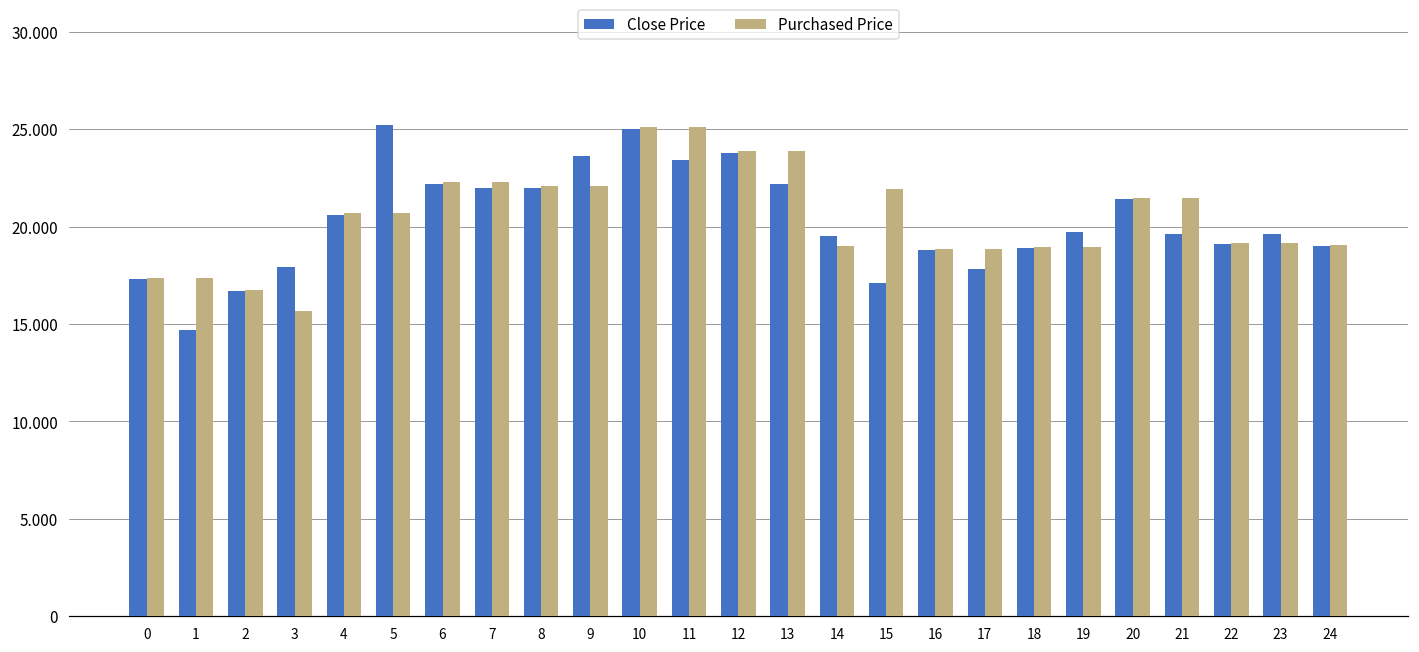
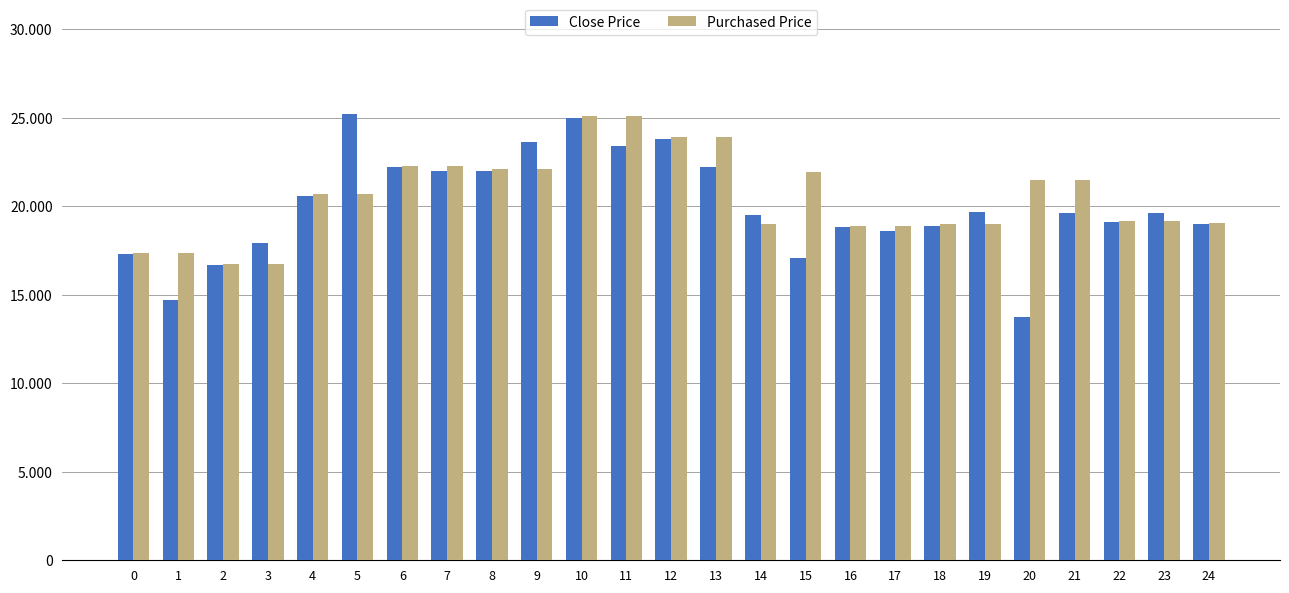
  {
    "Close Price": {
      "0": 17.3,
      "1": 14.7,
      "2": 16.7,
      "3": 17.9,
      "4": 20.6,
      "5": 25.2,
      "6": 22.2,
      "7": 22.0,
      "8": 22.0,
      "9": 23.6,
      "10": 25.0,
      "11": 23.4,
      "12": 23.8,
      "13": 22.2,
      "14": 19.5,
      "15": 17.1,
      "16": 18.8,
-     "17": 17.8,
+     "17": 18.6,
      "18": 18.9,
      "19": 19.7,
-     "20": 21.4,
+     "20": 13.7,
      "21": 19.6,
      "22": 19.1,
      "23": 19.6,
      "24": 19.0
    },
    "Purchased Price": {
      "0": 17.4,
      "1": 17.4,
      "2": 16.8,
-     "3": 15.6,
+     "3": 16.8,
      "4": 20.7,
      "5": 20.7,
      "6": 22.3,
      "7": 22.3,
      "8": 22.1,
      "9": 22.1,
      "10": 25.1,
      "11": 25.1,
      "12": 23.9,
      "13": 23.9,
      "14": 19.0,
      "15": 21.9,
      "16": 18.9,
      "17": 18.9,
      "18": 19.0,
      "19": 19.0,
      "20": 21.5,
      "21": 21.5,
      "22": 19.2,
      "23": 19.2,
      "24": 19.1
    }
  }
